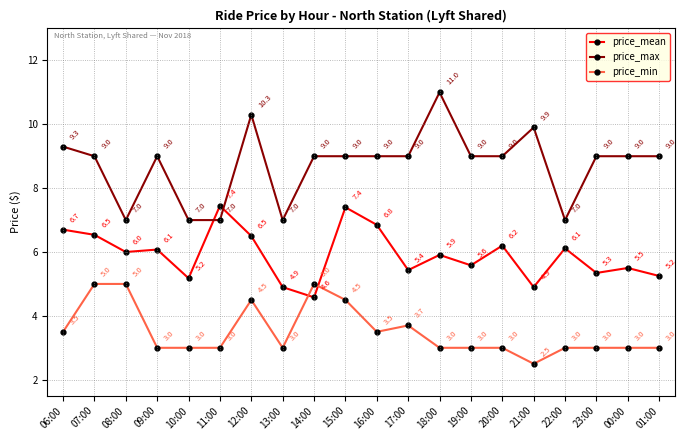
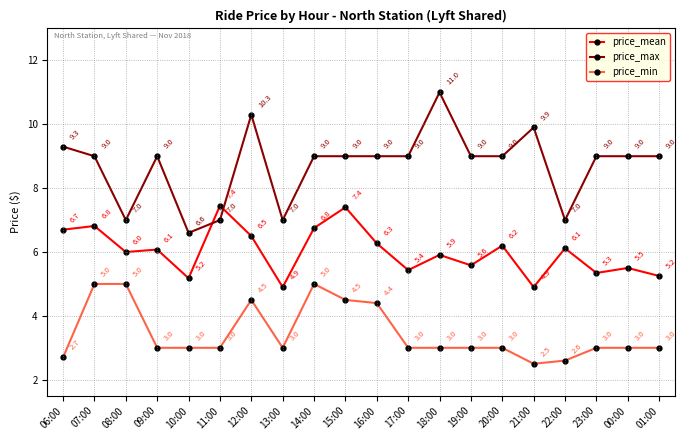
  {
    "price_mean": {
      "06:00": 6.7,
-     "07:00": 6.5,
+     "07:00": 6.8,
      "08:00": 6.0,
      "09:00": 6.1,
      "10:00": 5.2,
      "11:00": 7.4,
      "12:00": 6.5,
      "13:00": 4.9,
-     "14:00": 4.6,
+     "14:00": 6.8,
      "15:00": 7.4,
-     "16:00": 6.8,
+     "16:00": 6.3,
      "17:00": 5.4,
      "18:00": 5.9,
      "19:00": 5.6,
      "20:00": 6.2,
      "21:00": 4.9,
      "22:00": 6.1,
      "23:00": 5.3,
      "00:00": 5.5,
      "01:00": 5.2
    },
    "price_max": {
      "06:00": 9.3,
      "07:00": 9.0,
      "08:00": 7.0,
      "09:00": 9.0,
-     "10:00": 7.0,
+     "10:00": 6.6,
      "11:00": 7.0,
      "12:00": 10.3,
      "13:00": 7.0,
      "14:00": 9.0,
      "15:00": 9.0,
      "16:00": 9.0,
      "17:00": 9.0,
      "18:00": 11.0,
      "19:00": 9.0,
      "20:00": 9.0,
      "21:00": 9.9,
      "22:00": 7.0,
      "23:00": 9.0,
      "00:00": 9.0,
      "01:00": 9.0
    },
    "price_min": {
-     "06:00": 3.5,
+     "06:00": 2.7,
      "07:00": 5.0,
      "08:00": 5.0,
      "09:00": 3.0,
      "10:00": 3.0,
      "11:00": 3.0,
      "12:00": 4.5,
      "13:00": 3.0,
      "14:00": 5.0,
      "15:00": 4.5,
-     "16:00": 3.5,
-     "17:00": 3.7,
+     "16:00": 4.4,
+     "17:00": 3.0,
      "18:00": 3.0,
      "19:00": 3.0,
      "20:00": 3.0,
      "21:00": 2.5,
-     "22:00": 3.0,
+     "22:00": 2.6,
      "23:00": 3.0,
      "00:00": 3.0,
      "01:00": 3.0
    }
  }
